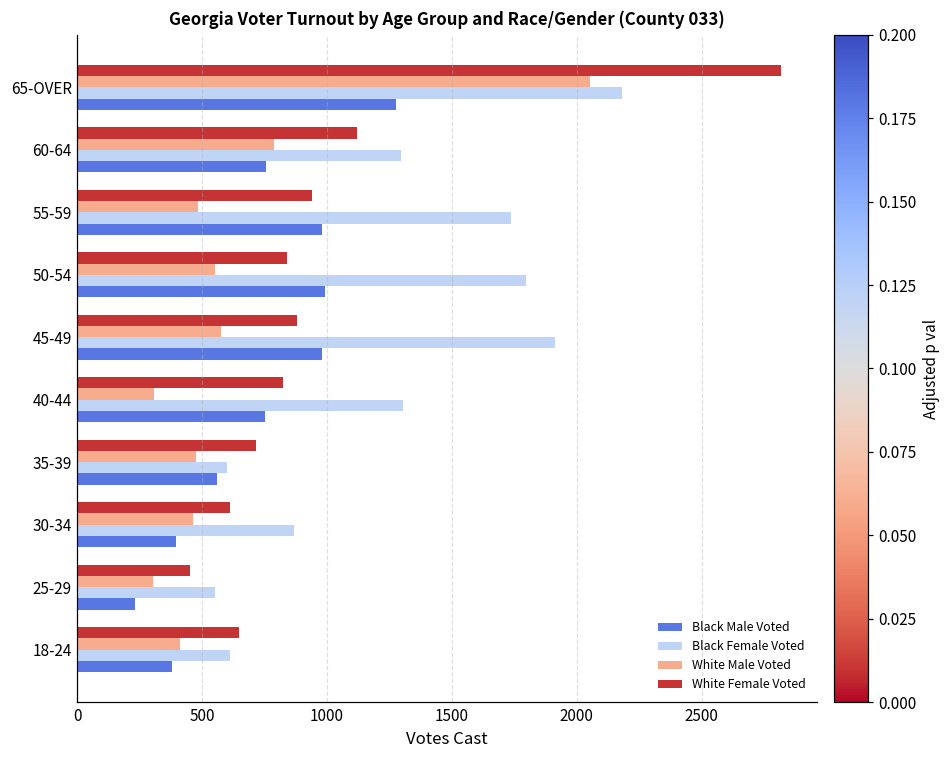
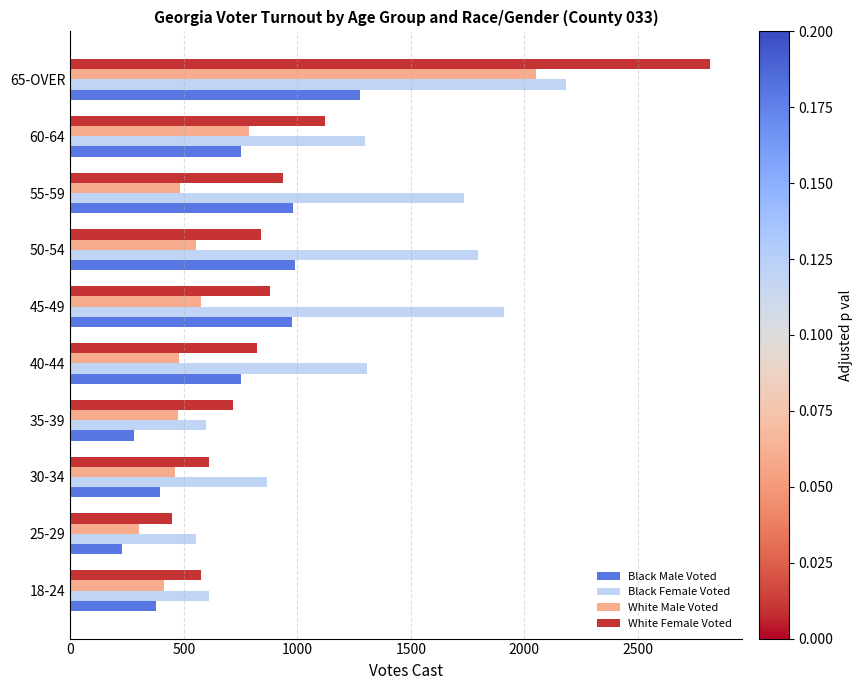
  {
    "Black Male Voted": {
      "65-OVER": 1280,
      "60-64": 750,
      "55-59": 980,
      "50-54": 990,
      "45-49": 980,
      "40-44": 750,
-     "35-39": 560,
+     "35-39": 280,
      "30-34": 390,
      "25-29": 230,
      "18-24": 380
    },
    "Black Female Voted": {
      "65-OVER": 2180,
      "60-64": 1300,
      "55-59": 1740,
      "50-54": 1800,
      "45-49": 1910,
      "40-44": 1310,
      "35-39": 600,
      "30-34": 870,
      "25-29": 550,
      "18-24": 610
    },
    "White Male Voted": {
      "65-OVER": 2050,
      "60-64": 790,
      "55-59": 490,
      "50-54": 550,
      "45-49": 570,
-     "40-44": 310,
+     "40-44": 480,
      "35-39": 480,
      "30-34": 460,
      "25-29": 300,
      "18-24": 410
    },
    "White Female Voted": {
      "65-OVER": 2820,
      "60-64": 1120,
      "55-59": 940,
      "50-54": 840,
      "45-49": 880,
      "40-44": 820,
      "35-39": 720,
      "30-34": 610,
      "25-29": 450,
-     "18-24": 650
+     "18-24": 580
    }
  }
